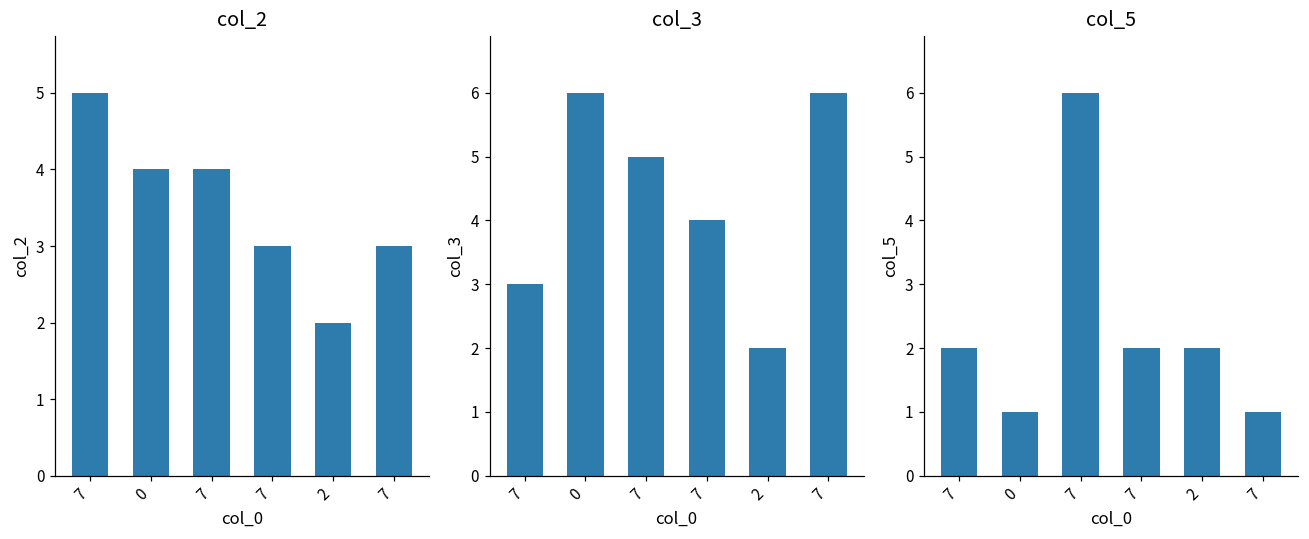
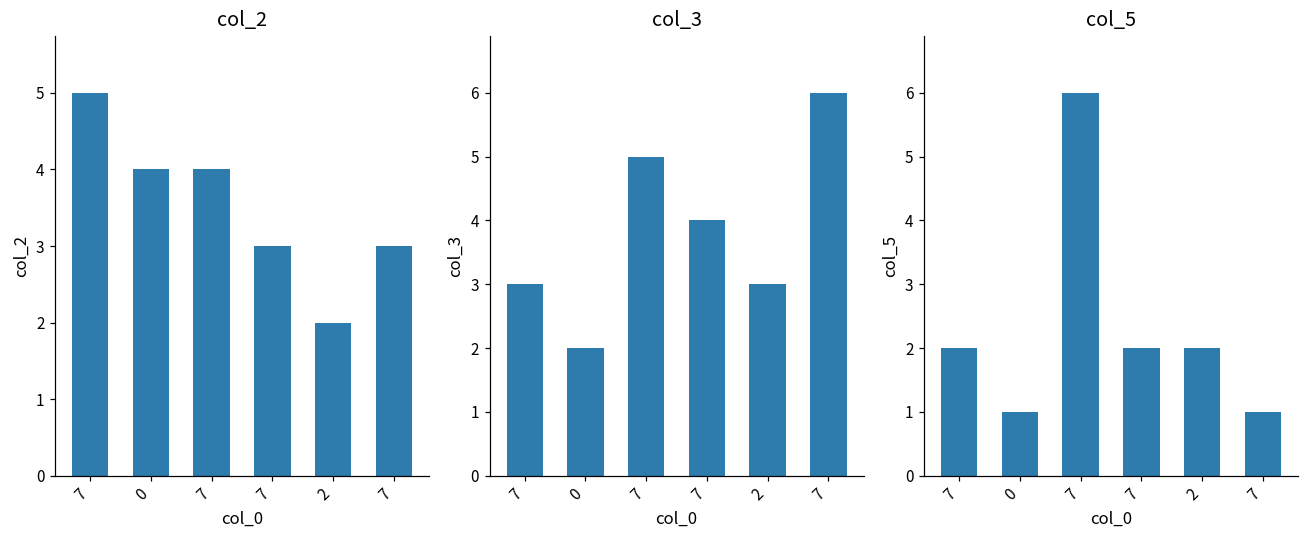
  {
    "col_2": {
      "0": 4.0,
      "2": 2.0
    },
    "col_3": {
-     "0": 6,
-     "2": 2
+     "0": 2,
+     "2": 3
    },
    "col_5": {
      "0": 1.0,
      "2": 2.0
    }
  }
